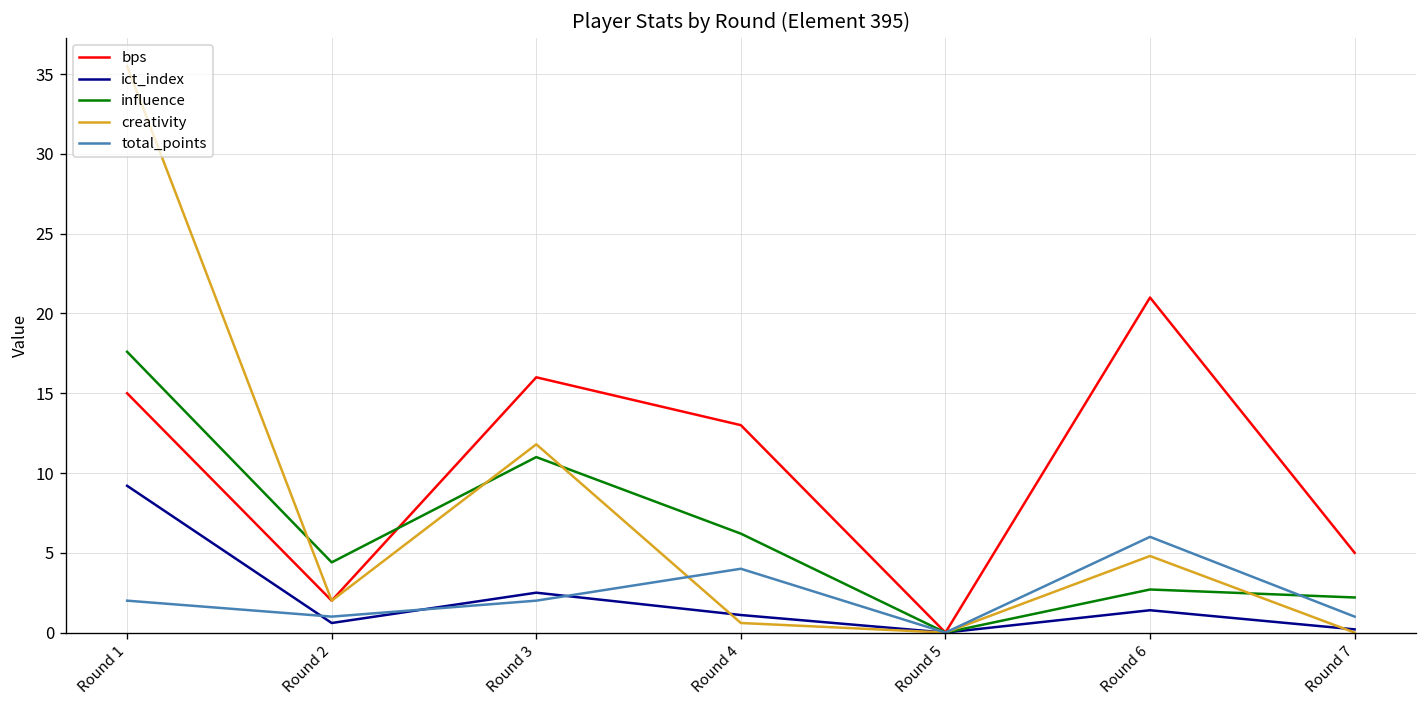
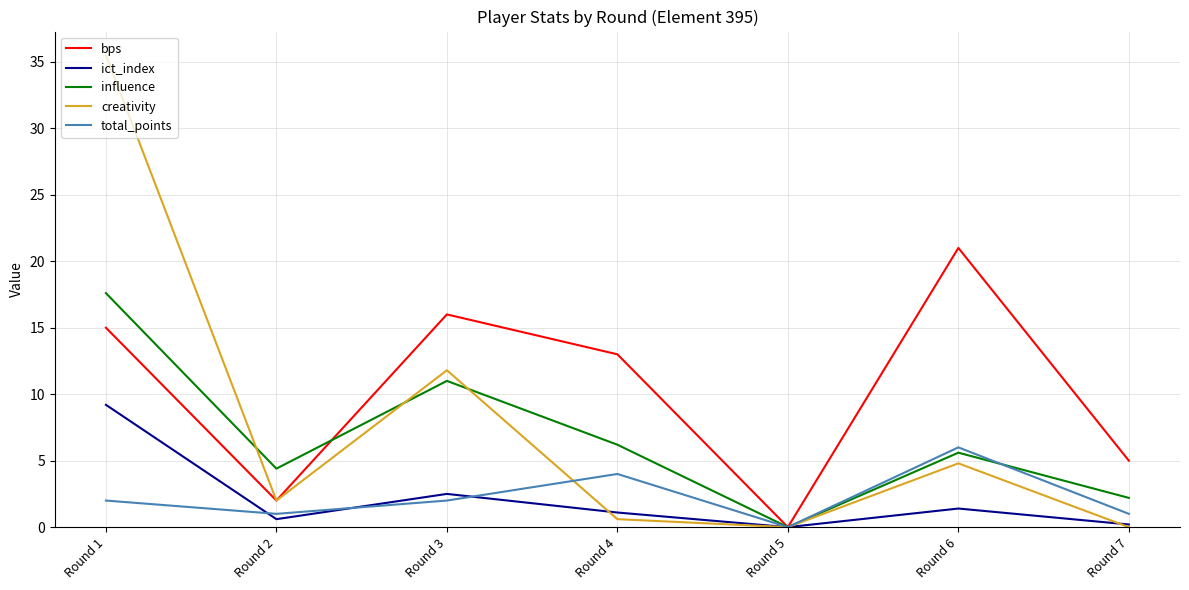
  {
    "bps": {
      "Round 1": 15.0,
      "Round 3": 16.0,
      "Round 4": 13.0,
      "Round 6": 21.0,
      "Round 7": 5.0
    },
    "ict_index": {
      "Round 1": 9.2,
      "Round 2": 0.6,
      "Round 3": 2.5,
      "Round 4": 1.1,
      "Round 6": 1.4,
      "Round 7": 0.2
    },
    "influence": {
      "Round 1": 17.6,
      "Round 2": 4.4,
      "Round 3": 11.0,
      "Round 4": 6.2,
-     "Round 6": 2.7,
+     "Round 6": 5.6,
      "Round 7": 2.2
    },
    "creativity": {
      "Round 3": 11.8,
      "Round 4": 0.6,
      "Round 6": 4.8,
      "Round 7": 0.0
    },
    "total_points": {
      "Round 1": 2.0,
      "Round 2": 1.0,
      "Round 3": 2.0,
      "Round 4": 4.0,
      "Round 6": 6.0,
      "Round 7": 1.0
    }
  }
